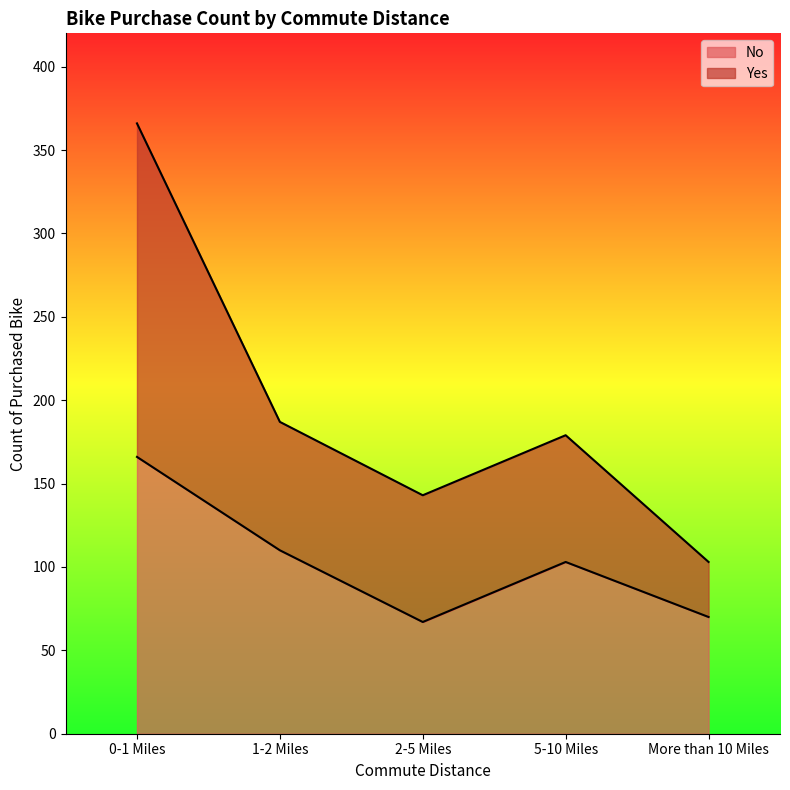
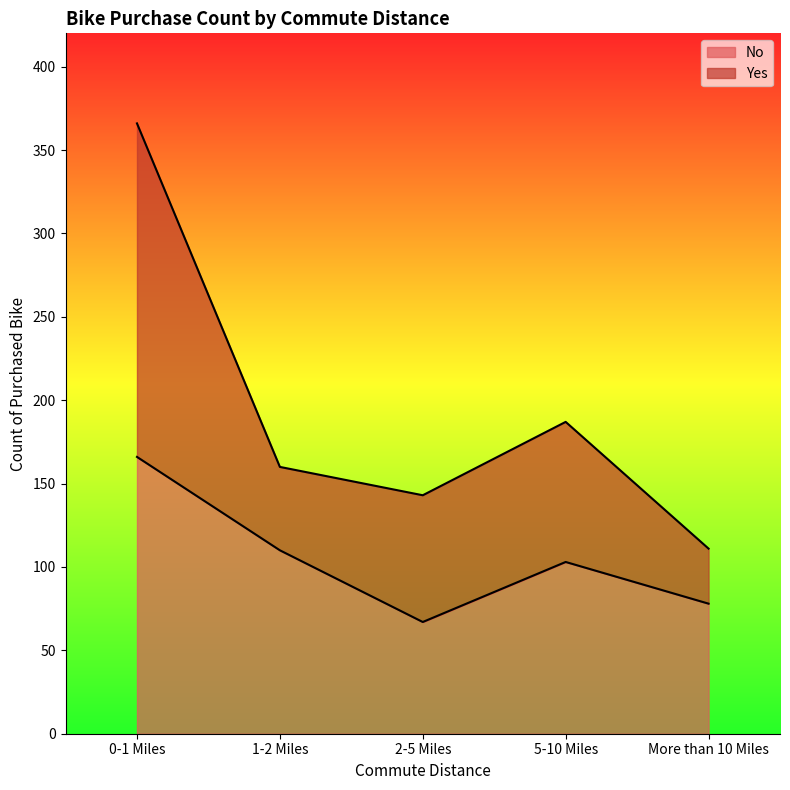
  {
    "No": {
      "0-1 Miles": 166,
      "1-2 Miles": 110,
      "2-5 Miles": 67,
      "5-10 Miles": 103,
-     "More than 10 Miles": 70
+     "More than 10 Miles": 78
    },
    "Yes": {
      "0-1 Miles": 200,
-     "1-2 Miles": 77,
+     "1-2 Miles": 50,
      "2-5 Miles": 76,
-     "5-10 Miles": 76,
+     "5-10 Miles": 84,
      "More than 10 Miles": 33
    }
  }
